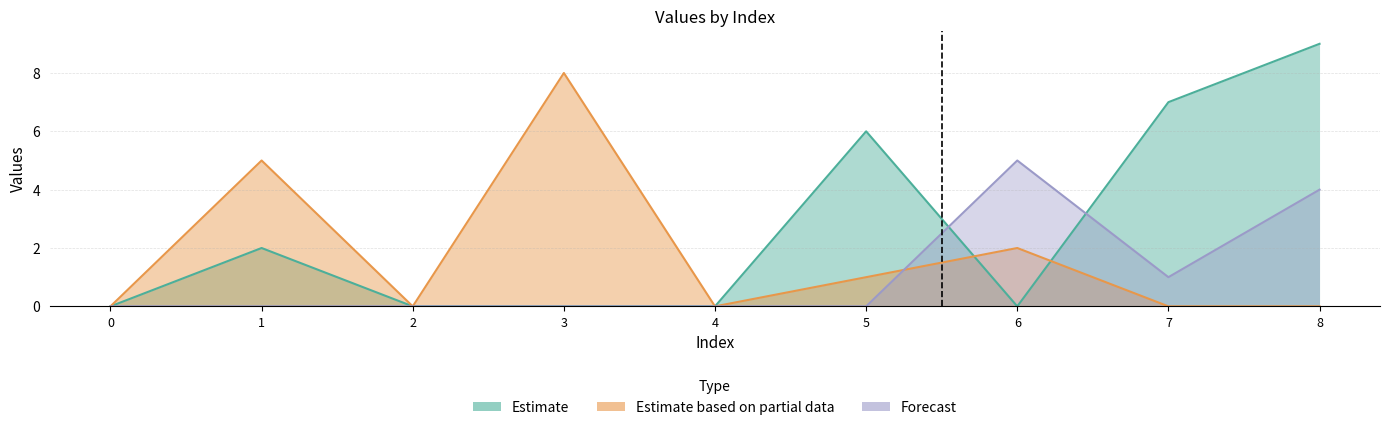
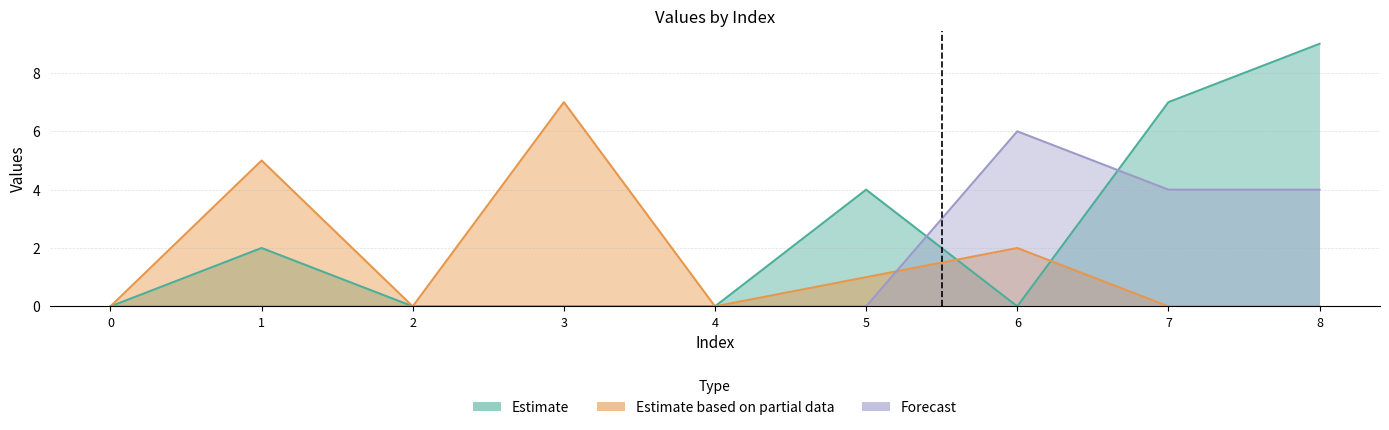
  {
    "Estimate": {
      "1": 2,
-     "5": 6,
+     "5": 4,
      "6": 0,
      "7": 7,
      "8": 9
    },
    "Estimate based on partial data": {
      "1": 5,
-     "3": 8,
+     "3": 7,
      "5": 1,
      "6": 2,
      "7": 0,
      "8": 0
    },
    "Forecast": {
      "1": 0,
      "5": 0,
-     "6": 5,
-     "7": 1,
+     "6": 6,
+     "7": 4,
      "8": 4
    }
  }
